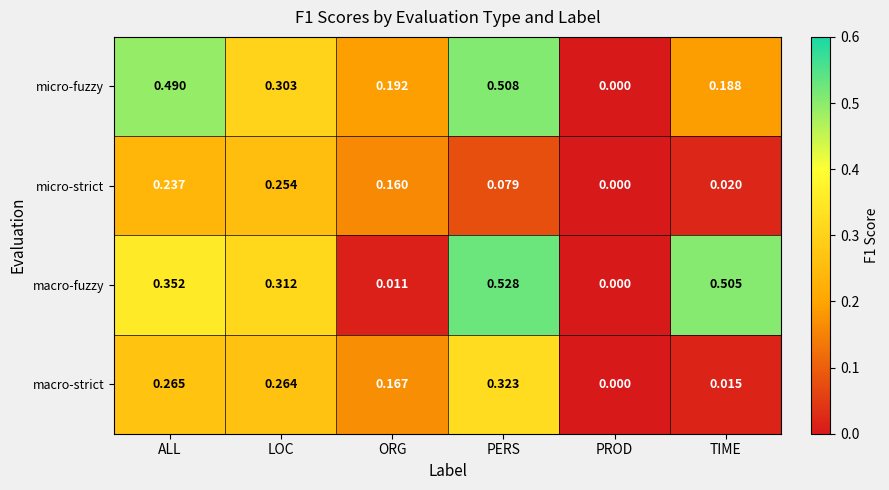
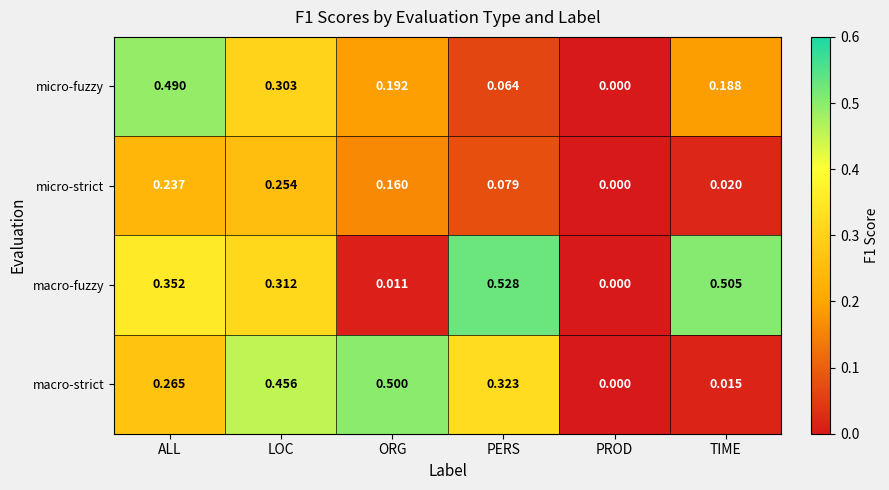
  {
    "micro-fuzzy": {
      "ALL": 0.490,
      "LOC": 0.303,
      "ORG": 0.192,
-     "PERS": 0.508,
+     "PERS": 0.064,
      "PROD": 0.000,
      "TIME": 0.188
    },
    "micro-strict": {
      "ALL": 0.237,
      "LOC": 0.254,
      "ORG": 0.160,
      "PERS": 0.079,
      "PROD": 0.000,
      "TIME": 0.020
    },
    "macro-fuzzy": {
      "ALL": 0.352,
      "LOC": 0.312,
      "ORG": 0.011,
      "PERS": 0.528,
      "PROD": 0.000,
      "TIME": 0.505
    },
    "macro-strict": {
      "ALL": 0.265,
-     "LOC": 0.264,
-     "ORG": 0.167,
+     "LOC": 0.456,
+     "ORG": 0.500,
      "PERS": 0.323,
      "PROD": 0.000,
      "TIME": 0.015
    }
  }
